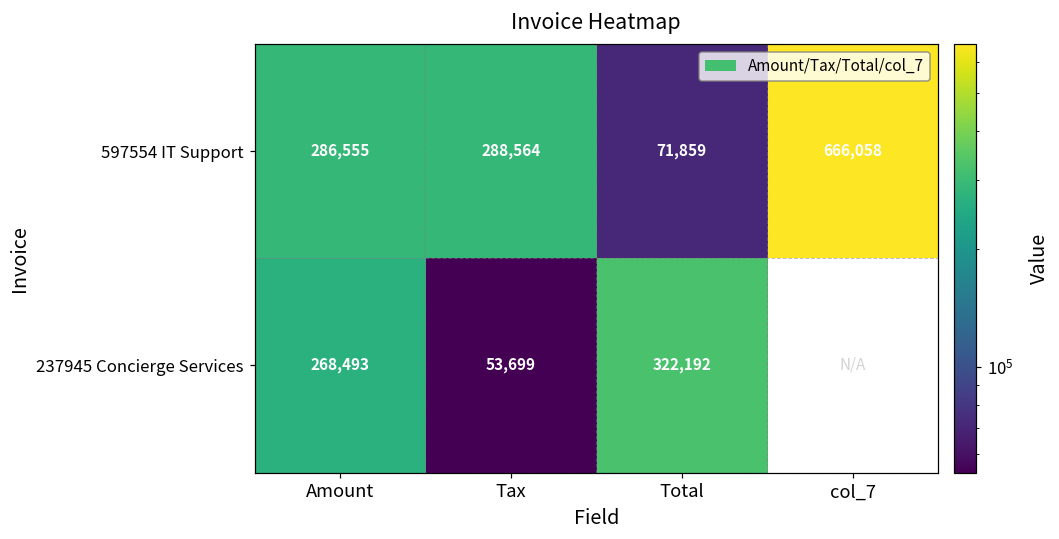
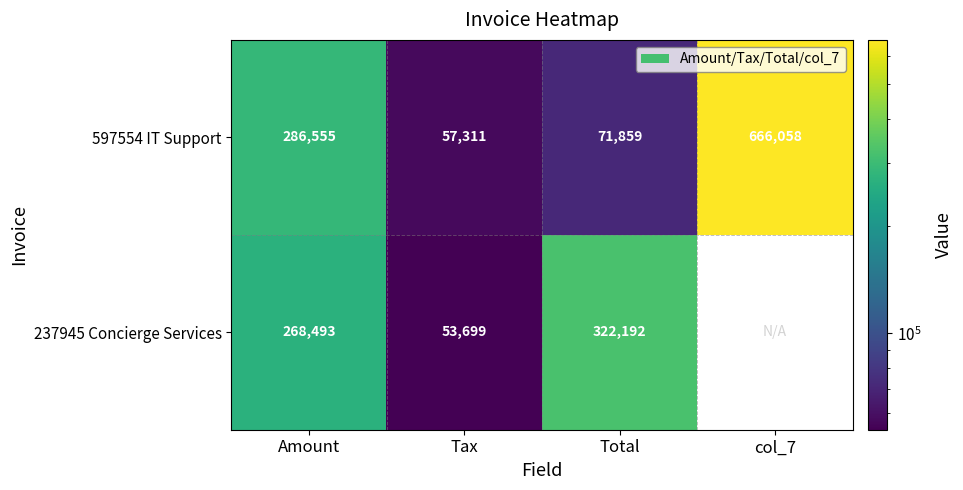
  {
    "597554 IT Support": {
      "Amount": "286,555",
-     "Tax": "288,564",
+     "Tax": "57,311",
      "Total": "71,859",
      "col_7": "666,058"
    },
    "237945 Concierge Services": {
      "Amount": "268,493",
      "Tax": "53,699",
      "Total": "322,192"
    }
  }
